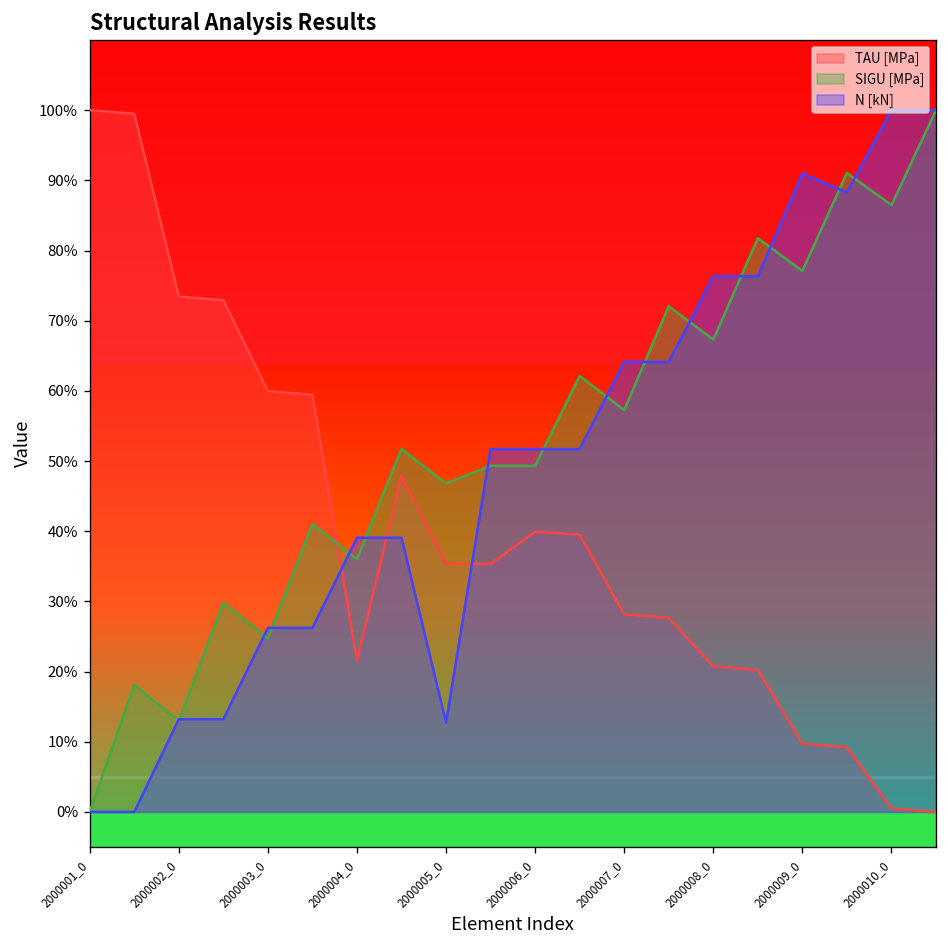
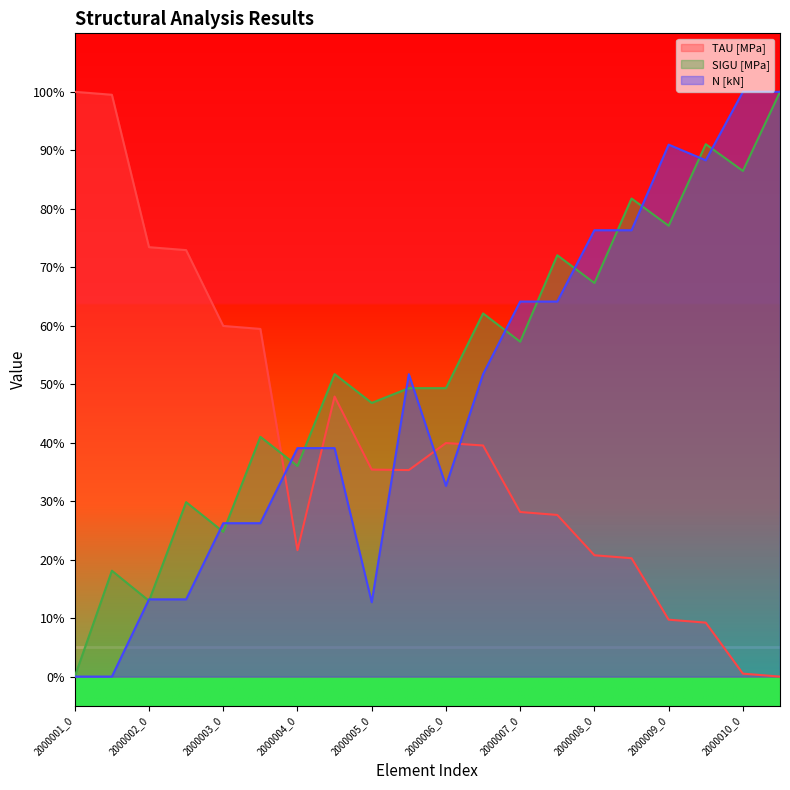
  {
    "TAU [MPa]": {
      "2000001_0": "100%",
      "2000002_0": "73%",
      "2000003_0": "60%",
      "2000004_0": "22%",
      "2000005_0": "35%",
      "2000006_0": "40%",
      "2000007_0": "28%",
      "2000008_0": "21%",
      "2000009_0": "10%",
      "2000010_0": "1%"
    },
    "SIGU [MPa]": {
      "2000003_0": "25%",
      "2000004_0": "36%",
      "2000005_0": "47%",
      "2000006_0": "49%",
      "2000007_0": "57%",
      "2000008_0": "67%",
      "2000009_0": "77%",
      "2000010_0": "86%"
    },
    "N [kN]": {
      "2000003_0": "26%",
      "2000004_0": "39%",
      "2000005_0": "13%",
-     "2000006_0": "52%",
+     "2000006_0": "33%",
      "2000007_0": "64%",
      "2000008_0": "76%",
      "2000009_0": "91%",
      "2000010_0": "100%"
    }
  }
